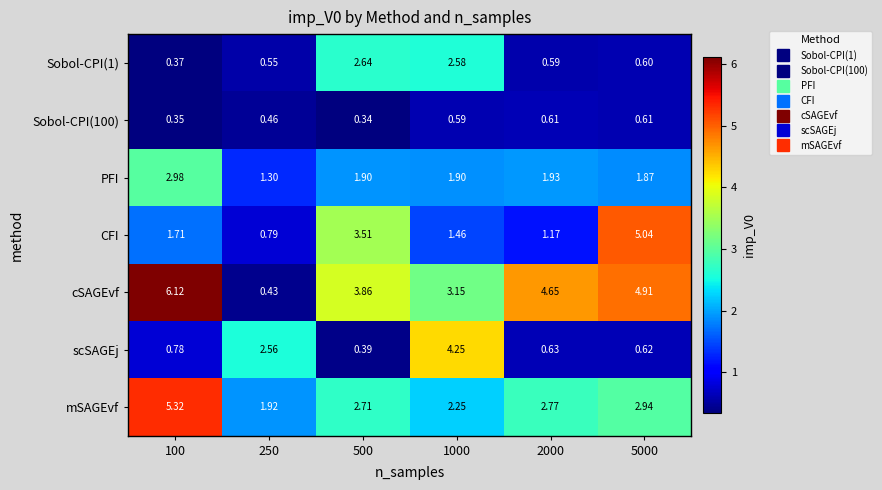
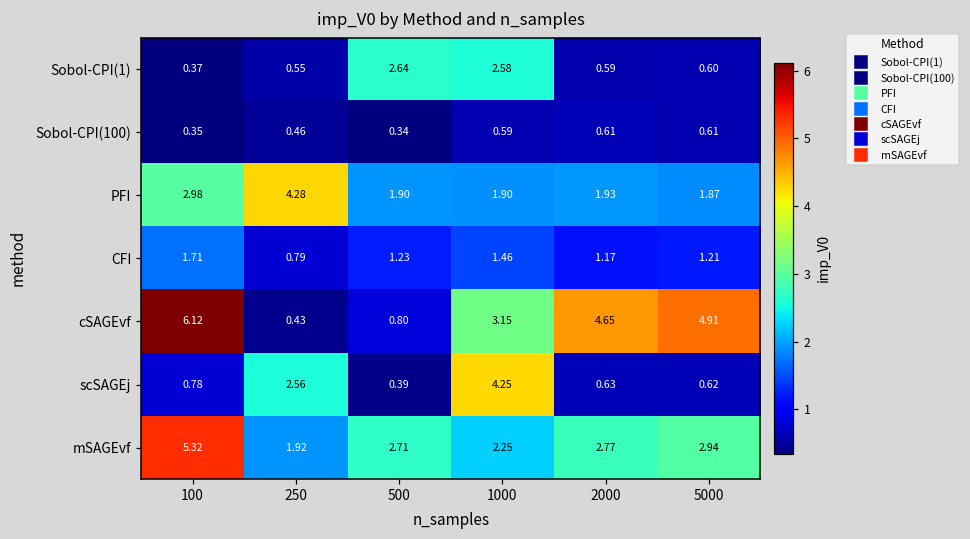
  {
    "Sobol-CPI(1)": {
      "100": 0.37,
      "250": 0.55,
      "500": 2.64,
      "1000": 2.58,
      "2000": 0.59,
      "5000": 0.60
    },
    "Sobol-CPI(100)": {
      "100": 0.35,
      "250": 0.46,
      "500": 0.34,
      "1000": 0.59,
      "2000": 0.61,
      "5000": 0.61
    },
    "PFI": {
      "100": 2.98,
-     "250": 1.30,
+     "250": 4.28,
      "500": 1.90,
      "1000": 1.90,
      "2000": 1.93,
      "5000": 1.87
    },
    "CFI": {
      "100": 1.71,
      "250": 0.79,
-     "500": 3.51,
+     "500": 1.23,
      "1000": 1.46,
      "2000": 1.17,
-     "5000": 5.04
+     "5000": 1.21
    },
    "cSAGEvf": {
      "100": 6.12,
      "250": 0.43,
-     "500": 3.86,
+     "500": 0.80,
      "1000": 3.15,
      "2000": 4.65,
      "5000": 4.91
    },
    "scSAGEj": {
      "100": 0.78,
      "250": 2.56,
      "500": 0.39,
      "1000": 4.25,
      "2000": 0.63,
      "5000": 0.62
    },
    "mSAGEvf": {
      "100": 5.32,
      "250": 1.92,
      "500": 2.71,
      "1000": 2.25,
      "2000": 2.77,
      "5000": 2.94
    }
  }
